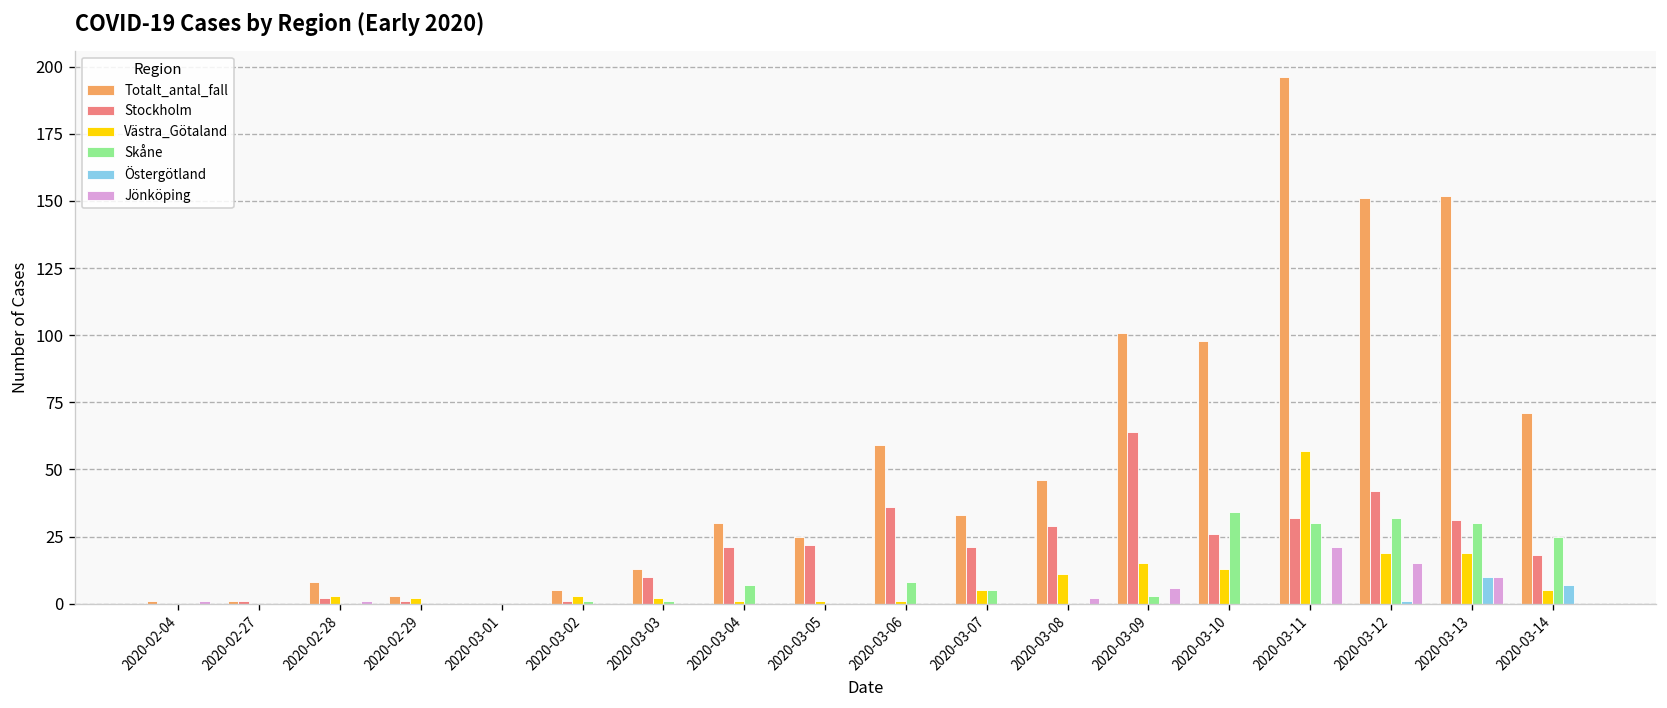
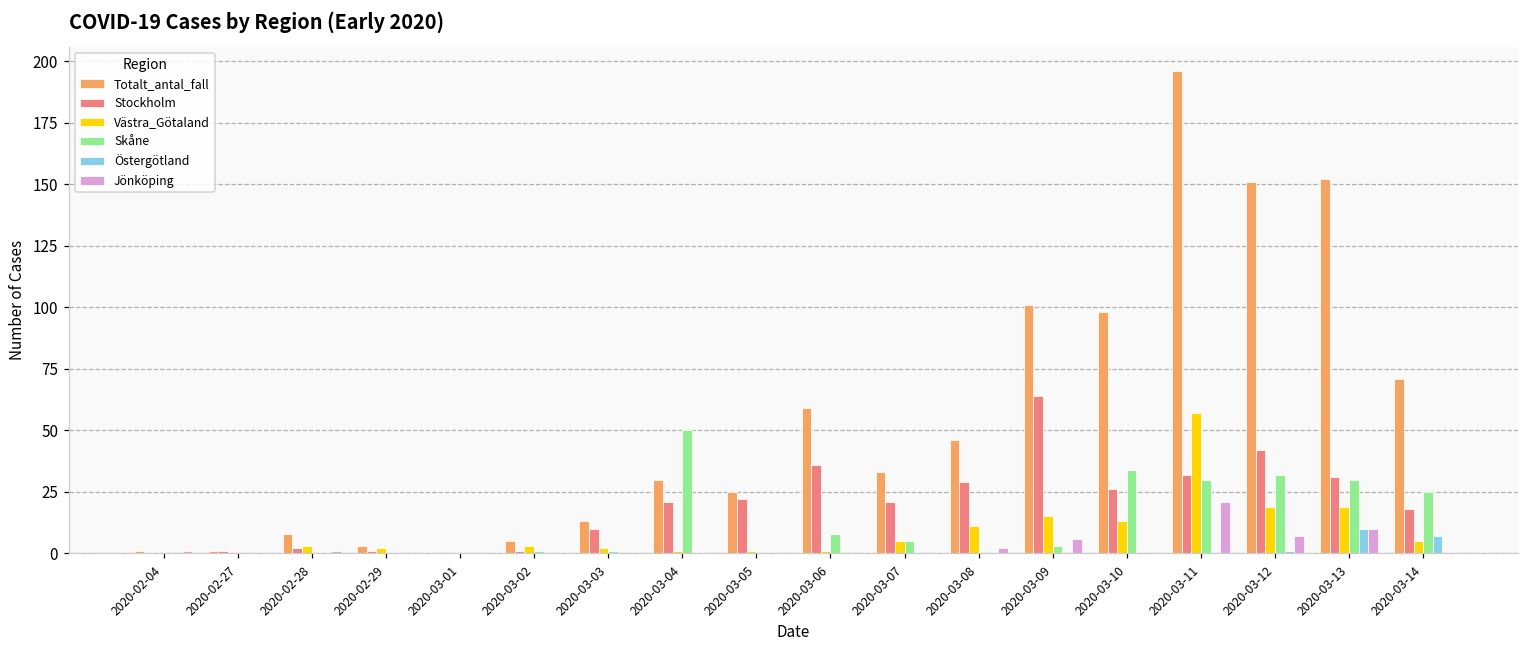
  {
    "Västra_Götaland": {
      "2020-02-04": 0,
      "2020-02-27": 0,
      "2020-02-28": 3,
      "2020-02-29": 2,
      "2020-03-01": 0,
      "2020-03-02": 3,
      "2020-03-03": 2,
      "2020-03-07": 5,
      "2020-03-08": 11,
      "2020-03-09": 15,
      "2020-03-10": 13,
      "2020-03-11": 57,
      "2020-03-12": 19,
      "2020-03-13": 19,
      "2020-03-14": 5
    },
    "Skåne": {
      "2020-02-04": 0,
      "2020-02-27": 0,
      "2020-02-28": 0,
      "2020-02-29": 0,
      "2020-03-01": 0,
-     "2020-03-04": 7,
+     "2020-03-04": 50,
      "2020-03-05": 0,
      "2020-03-06": 8,
      "2020-03-07": 5,
      "2020-03-08": 0,
      "2020-03-09": 3,
      "2020-03-10": 34,
      "2020-03-11": 30,
      "2020-03-12": 32,
      "2020-03-13": 30,
      "2020-03-14": 25
    },
    "Östergötland": {
      "2020-02-04": 0,
      "2020-02-27": 0,
      "2020-02-28": 0,
      "2020-02-29": 0,
      "2020-03-01": 0,
      "2020-03-02": 0,
      "2020-03-03": 0,
      "2020-03-04": 0,
      "2020-03-05": 0,
      "2020-03-06": 0,
      "2020-03-07": 0,
      "2020-03-08": 0,
      "2020-03-09": 0,
      "2020-03-10": 0,
      "2020-03-11": 0,
      "2020-03-13": 10,
      "2020-03-14": 7
    },
    "Jönköping": {
      "2020-02-27": 0,
      "2020-02-29": 0,
      "2020-03-01": 0,
      "2020-03-02": 0,
      "2020-03-03": 0,
      "2020-03-04": 0,
      "2020-03-05": 0,
      "2020-03-06": 0,
      "2020-03-07": 0,
      "2020-03-08": 2,
      "2020-03-09": 6,
      "2020-03-10": 0,
      "2020-03-11": 21,
-     "2020-03-12": 15,
+     "2020-03-12": 7,
      "2020-03-13": 10,
      "2020-03-14": 0
    }
  }
